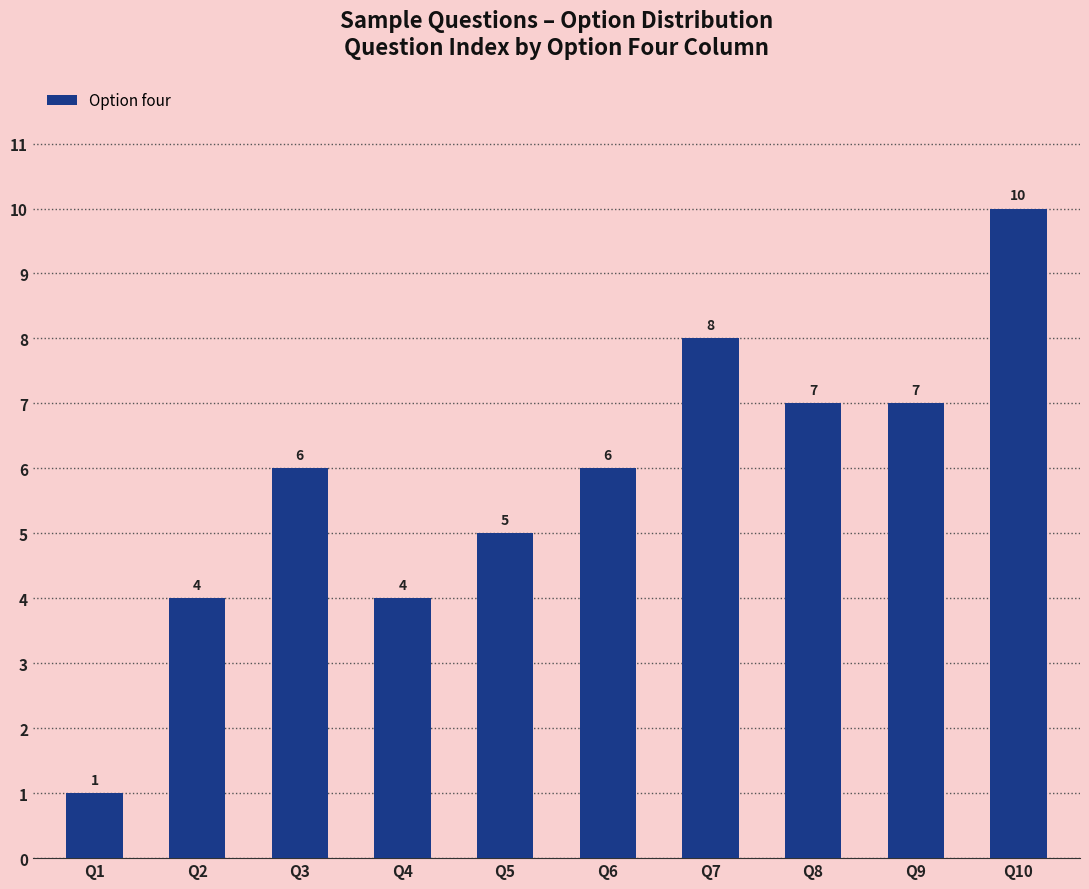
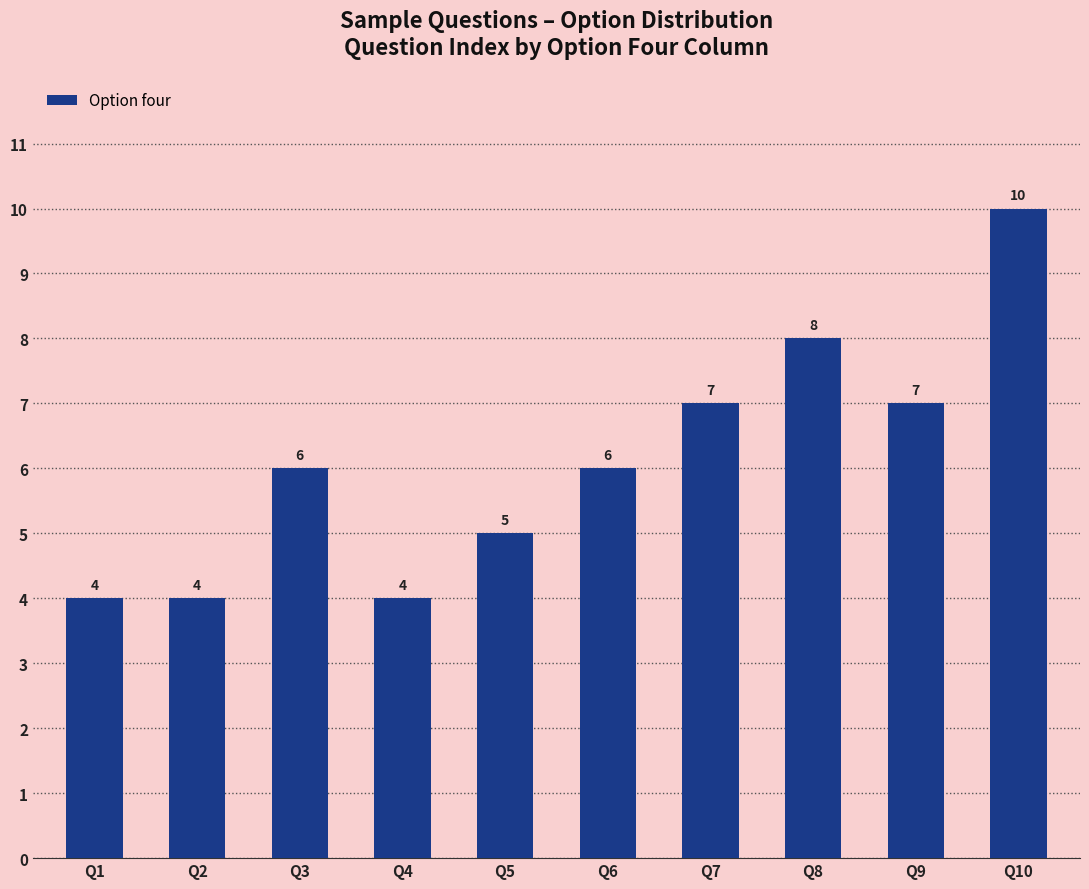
  {
-   "Q1": 1,
+   "Q1": 4,
    "Q2": 4,
    "Q3": 6,
    "Q4": 4,
    "Q5": 5,
    "Q6": 6,
-   "Q7": 8,
-   "Q8": 7,
+   "Q7": 7,
+   "Q8": 8,
    "Q9": 7,
    "Q10": 10
  }
